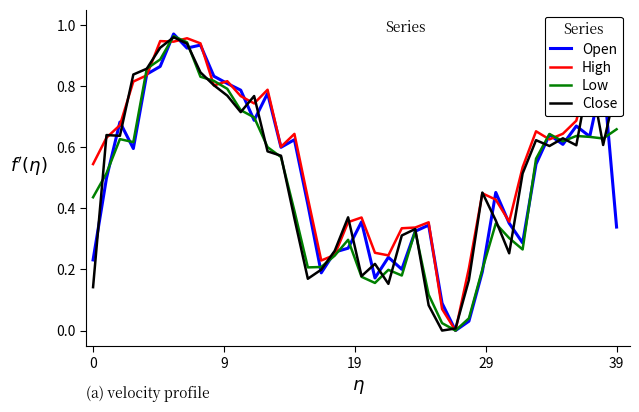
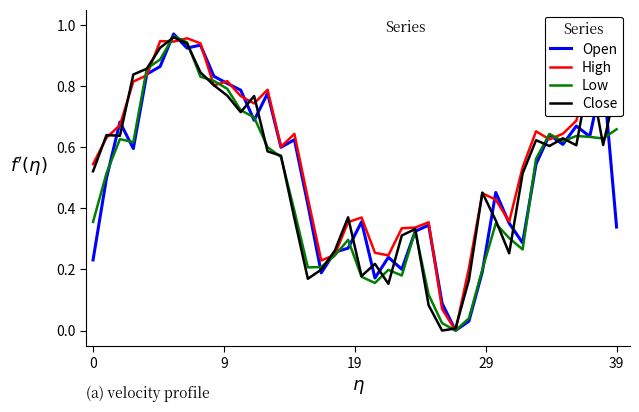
  {
    "Open": {
      "0": 0.23,
      "39": 0.34
    },
    "High": {
      "0": 0.54
    },
    "Low": {
-     "0": 0.44,
+     "0": 0.36,
      "39": 0.66
    },
    "Close": {
-     "0": 0.14
+     "0": 0.52
    }
  }
